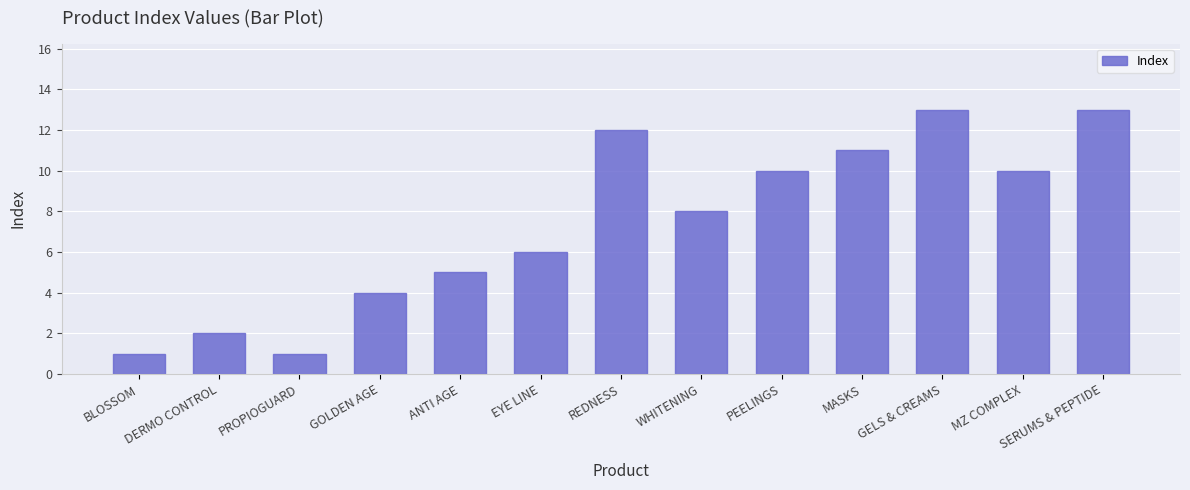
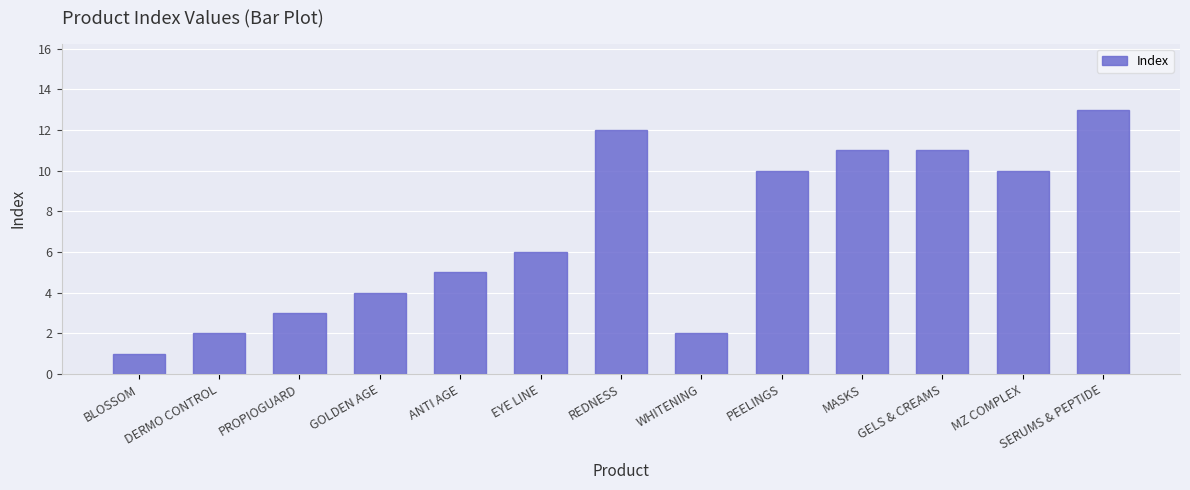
  {
    "BLOSSOM": 1,
    "DERMO CONTROL": 2,
-   "PROPIOGUARD": 1,
+   "PROPIOGUARD": 3,
    "GOLDEN AGE": 4,
    "ANTI AGE": 5,
    "EYE LINE": 6,
    "REDNESS": 12,
-   "WHITENING": 8,
+   "WHITENING": 2,
    "PEELINGS": 10,
    "MASKS": 11,
-   "GELS & CREAMS": 13,
+   "GELS & CREAMS": 11,
    "MZ COMPLEX": 10,
    "SERUMS & PEPTIDE": 13
  }
